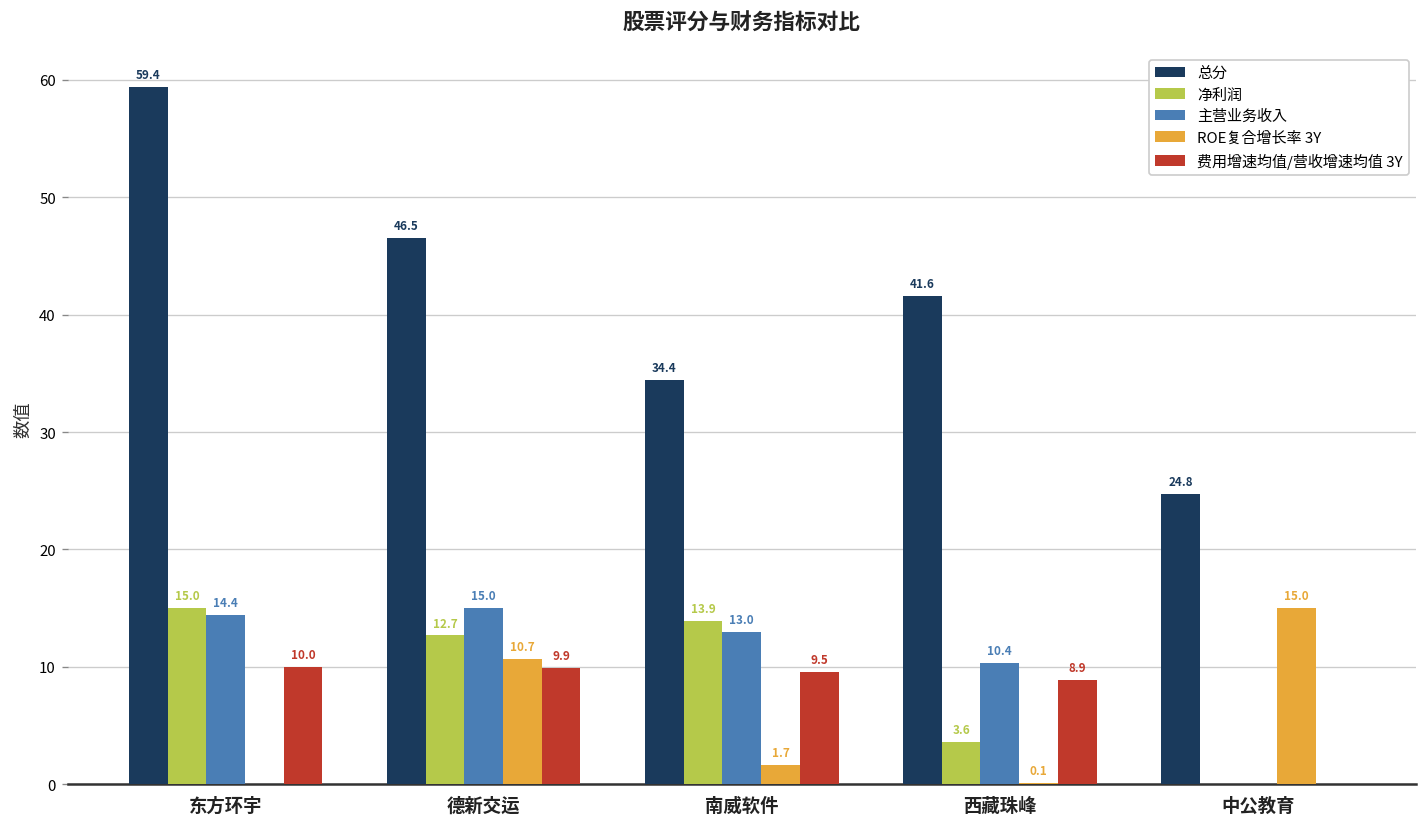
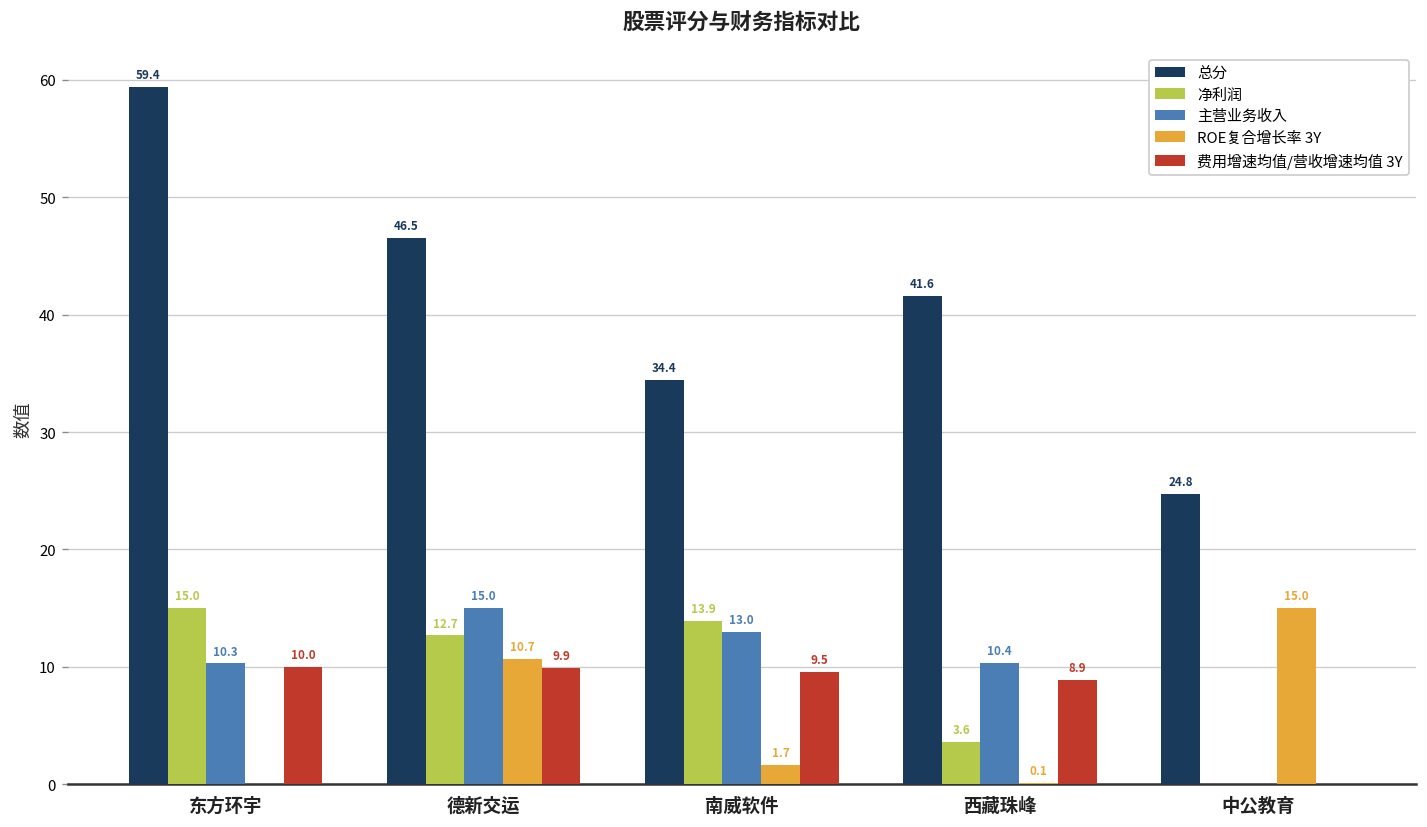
  {
    "总分": {
      "东方环宇": 59.4,
      "德新交运": 46.5,
      "南威软件": 34.4,
      "西藏珠峰": 41.6,
      "中公教育": 24.8
    },
    "净利润": {
      "东方环宇": 15.0,
      "德新交运": 12.7,
      "南威软件": 13.9,
      "西藏珠峰": 3.6
    },
    "主营业务收入": {
-     "东方环宇": 14.4,
+     "东方环宇": 10.3,
      "德新交运": 15.0,
      "南威软件": 13.0,
      "西藏珠峰": 10.4
    },
    "ROE复合增长率 3Y": {
      "德新交运": 10.7,
      "南威软件": 1.7,
      "西藏珠峰": 0.1,
      "中公教育": 15.0
    },
    "费用增速均值/营收增速均值 3Y": {
      "东方环宇": 10.0,
      "德新交运": 9.9,
      "南威软件": 9.5,
      "西藏珠峰": 8.9
    }
  }
